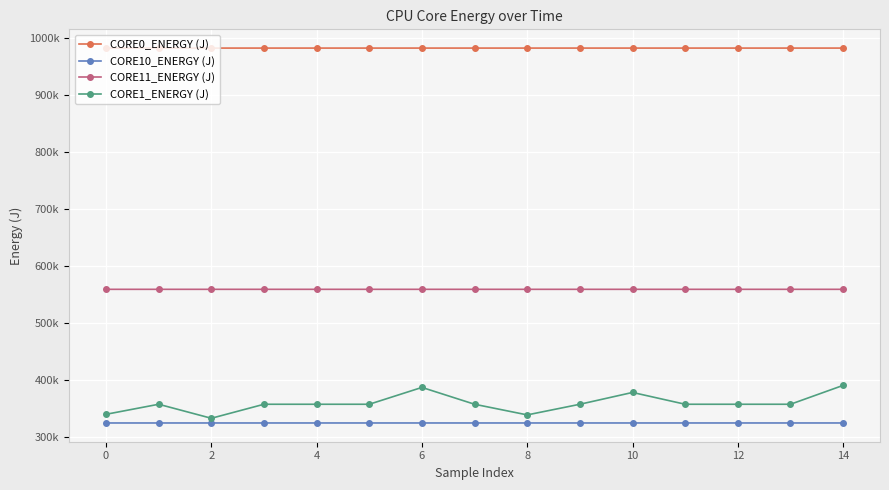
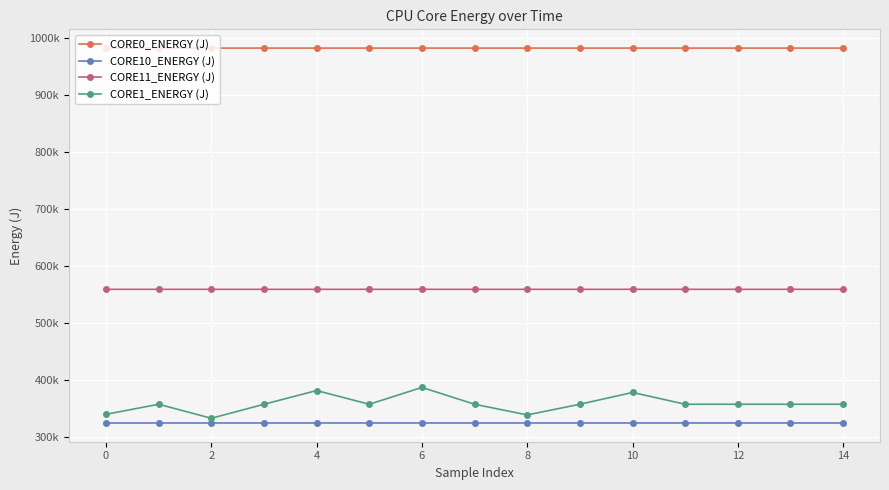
  {
    "CORE10_ENERGY (J)": {
      "0": 320000,
      "2": 320000,
      "4": 320000,
      "6": 320000,
      "8": 320000,
      "10": 320000,
      "12": 320000,
      "14": 320000
    },
    "CORE1_ENERGY (J)": {
      "0": 340000,
      "2": 330000,
-     "4": 360000,
+     "4": 380000,
      "6": 390000,
      "8": 340000,
      "10": 380000,
      "12": 360000,
-     "14": 390000
+     "14": 360000
    }
  }
